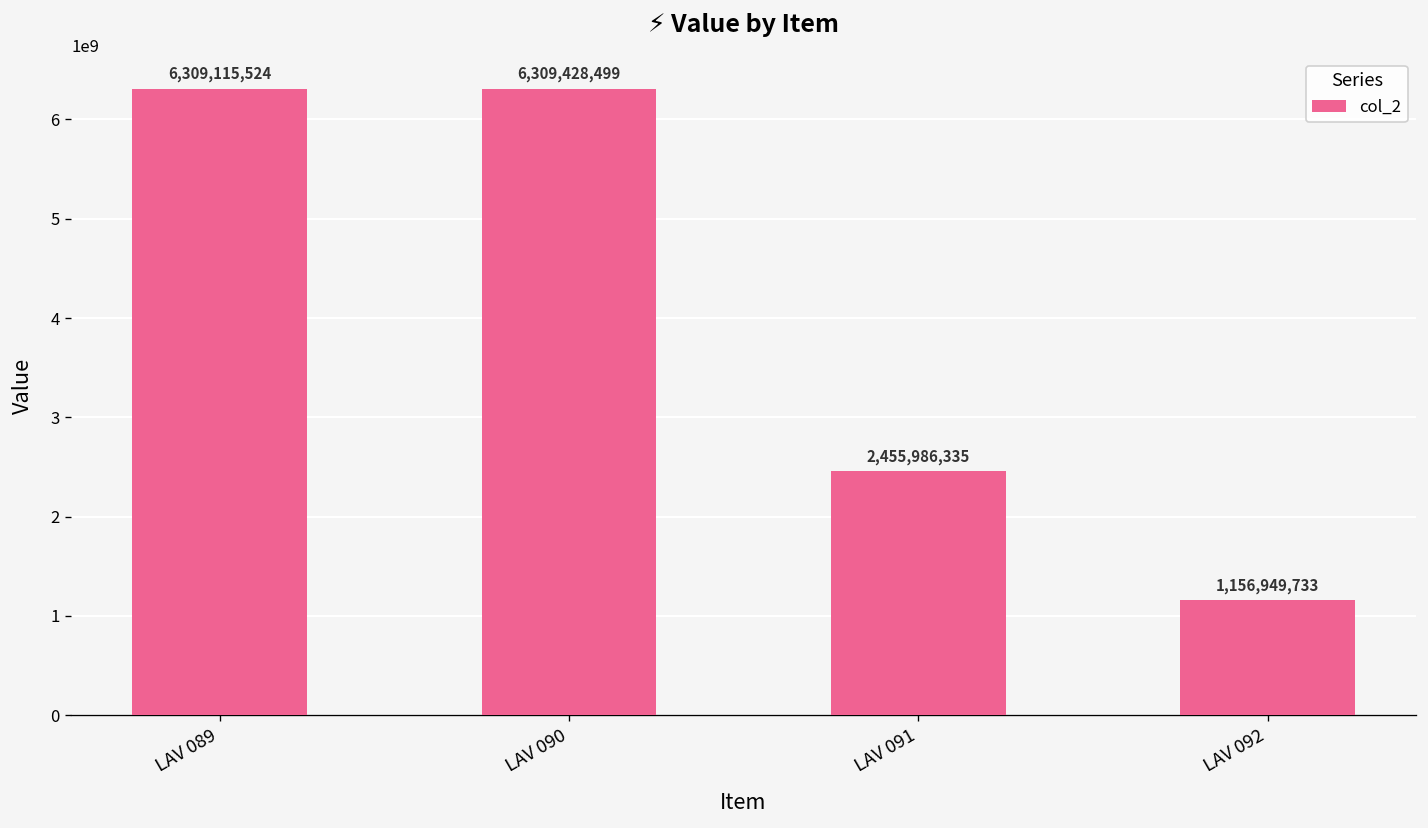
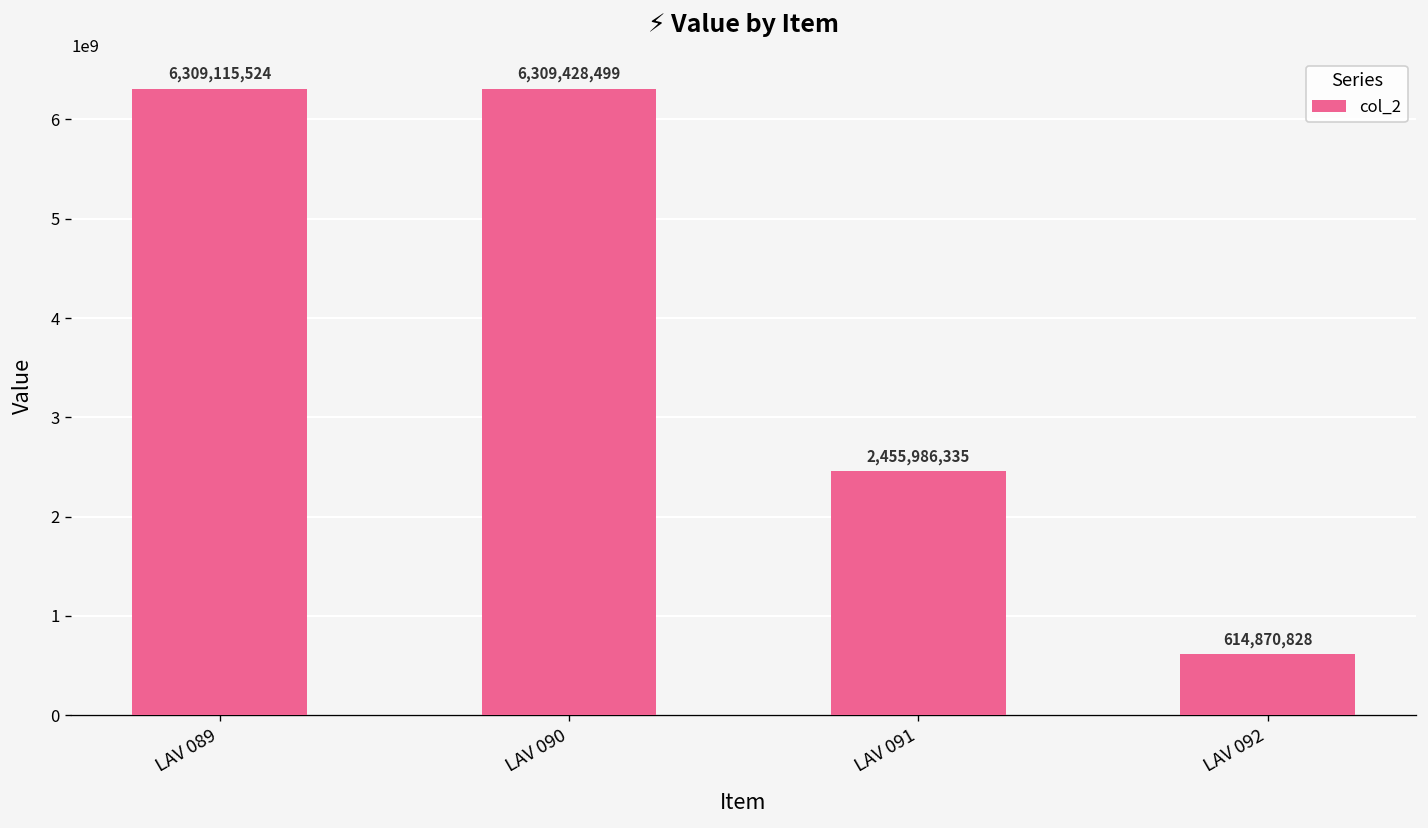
  {
    "LAV 089": "6,309,115,524",
    "LAV 090": "6,309,428,499",
    "LAV 091": "2,455,986,335",
-   "LAV 092": "1,156,949,733"
+   "LAV 092": "614,870,828"
  }
